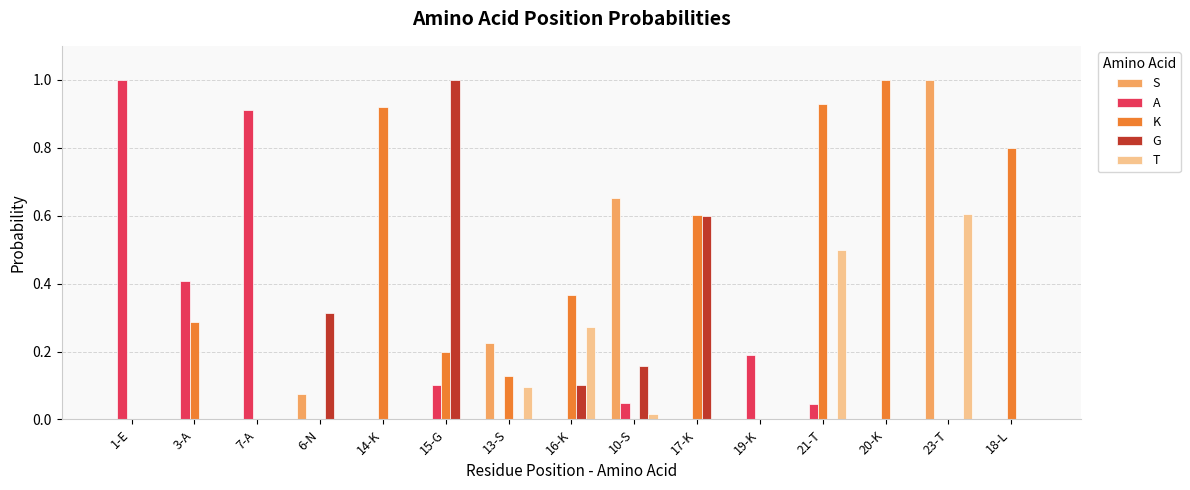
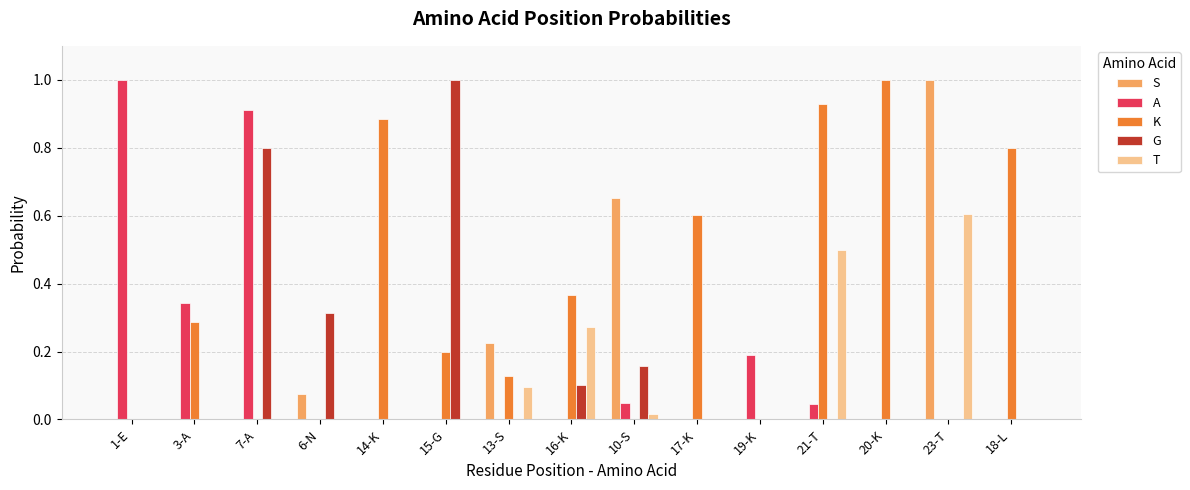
  {
    "A": {
      "1-E": 1.00,
-     "3-A": 0.41,
+     "3-A": 0.34,
      "7-A": 0.91,
      "6-N": 0.00,
      "14-K": 0.00,
-     "15-G": 0.1,
+     "15-G": 0.0,
      "13-S": 0.00,
      "16-K": 0.00,
      "10-S": 0.05,
      "17-K": 0.00,
      "19-K": 0.19,
      "21-T": 0.05,
      "20-K": 0.00,
      "23-T": 0.00,
      "18-L": 0.00
    },
    "K": {
      "1-E": 0.00,
      "3-A": 0.29,
      "7-A": 0.00,
      "6-N": 0.00,
-     "14-K": 0.92,
+     "14-K": 0.89,
      "15-G": 0.20,
      "13-S": 0.13,
      "16-K": 0.37,
      "10-S": 0.00,
      "17-K": 0.60,
      "19-K": 0.00,
      "21-T": 0.93,
      "20-K": 1.00,
      "23-T": 0.00,
      "18-L": 0.80
    },
    "G": {
      "1-E": 0.0,
      "3-A": 0.0,
-     "7-A": 0.0,
+     "7-A": 0.8,
      "6-N": 0.31,
      "14-K": 0.0,
      "15-G": 1.0,
      "13-S": 0.0,
      "16-K": 0.1,
      "10-S": 0.16,
-     "17-K": 0.6,
+     "17-K": 0.0,
      "19-K": 0.0,
      "21-T": 0.0,
      "20-K": 0.0,
      "23-T": 0.0,
      "18-L": 0.0
    }
  }
